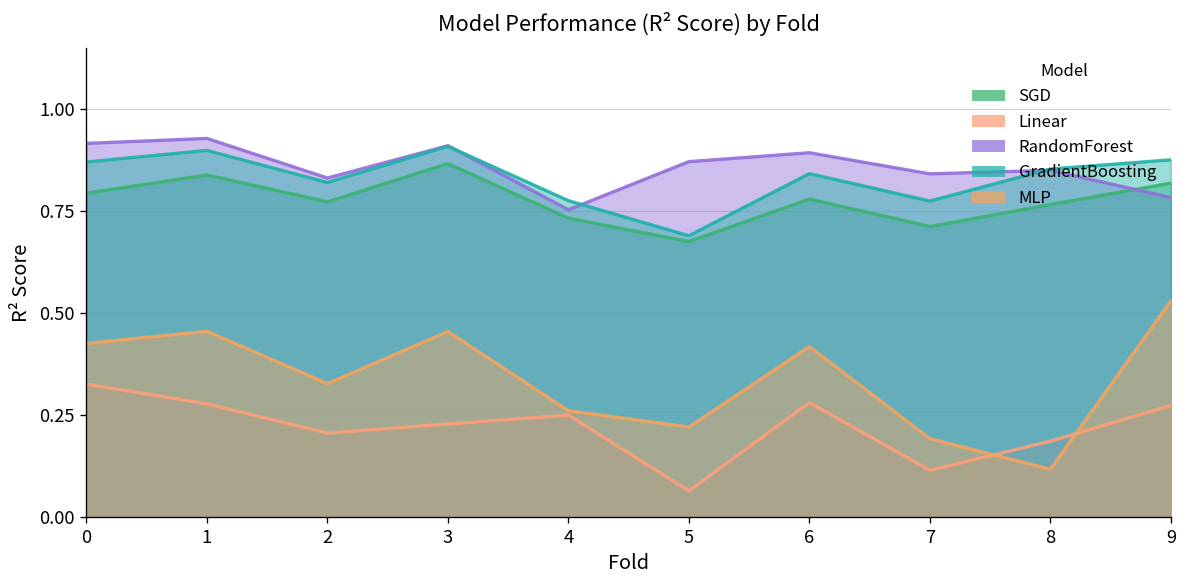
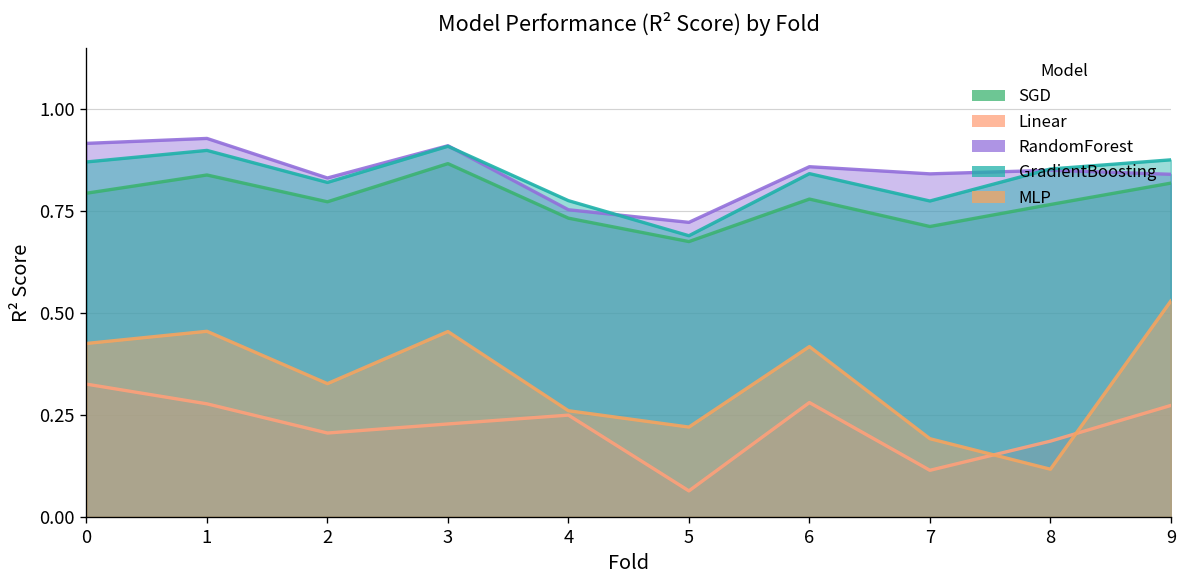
  {
    "RandomForest": {
      "0": 0.92,
      "1": 0.93,
      "2": 0.83,
      "4": 0.75,
-     "5": 0.87,
-     "6": 0.89,
+     "5": 0.72,
+     "6": 0.86,
      "7": 0.84,
-     "9": 0.78
+     "9": 0.84
    }
  }
